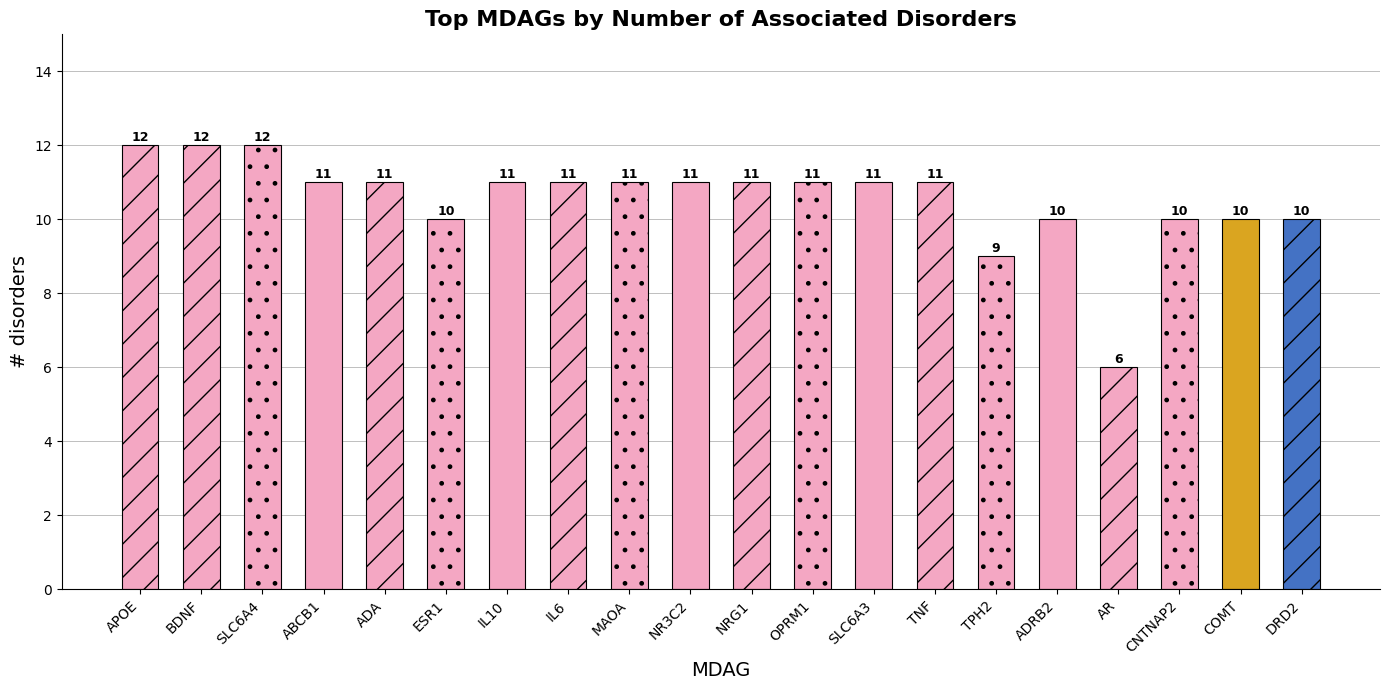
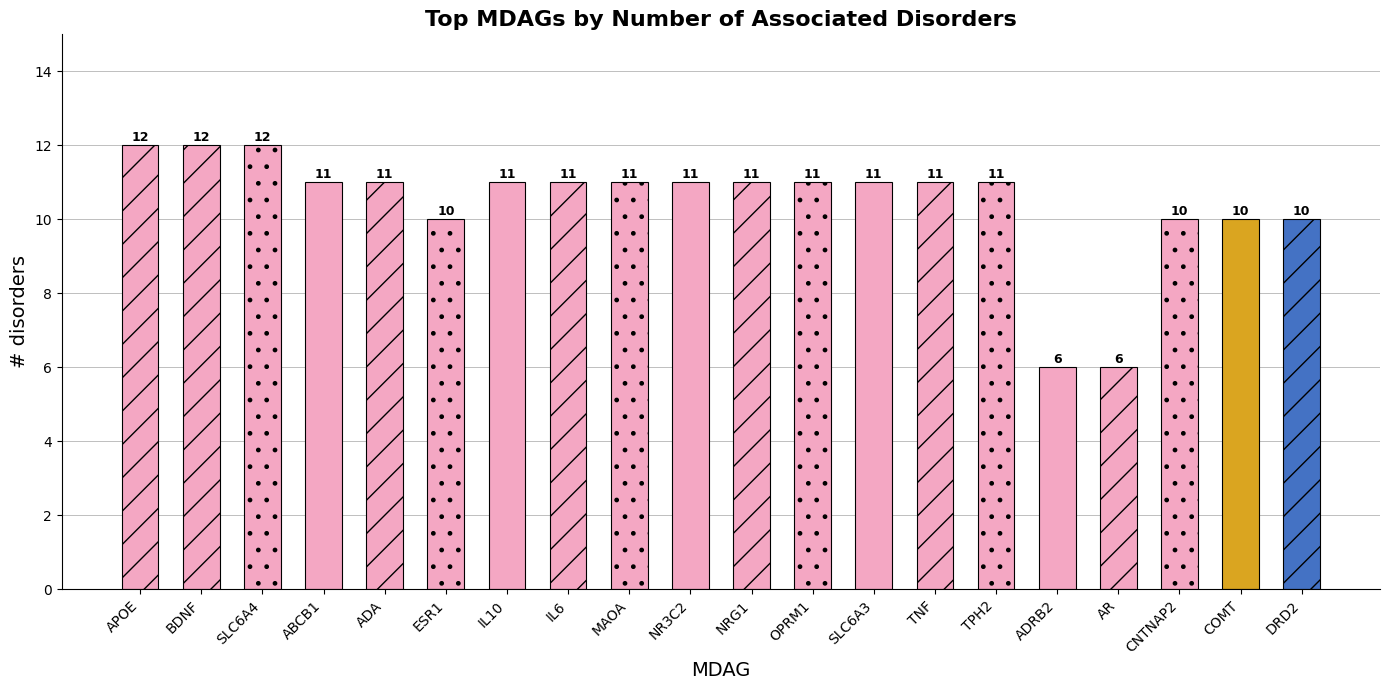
  {
    "APOE": 12,
    "BDNF": 12,
    "SLC6A4": 12,
    "ABCB1": 11,
    "ADA": 11,
    "ESR1": 10,
    "IL10": 11,
    "IL6": 11,
    "MAOA": 11,
    "NR3C2": 11,
    "NRG1": 11,
    "OPRM1": 11,
    "SLC6A3": 11,
    "TNF": 11,
-   "TPH2": 9,
-   "ADRB2": 10,
+   "TPH2": 11,
+   "ADRB2": 6,
    "AR": 6,
    "CNTNAP2": 10,
    "COMT": 10,
    "DRD2": 10
  }
